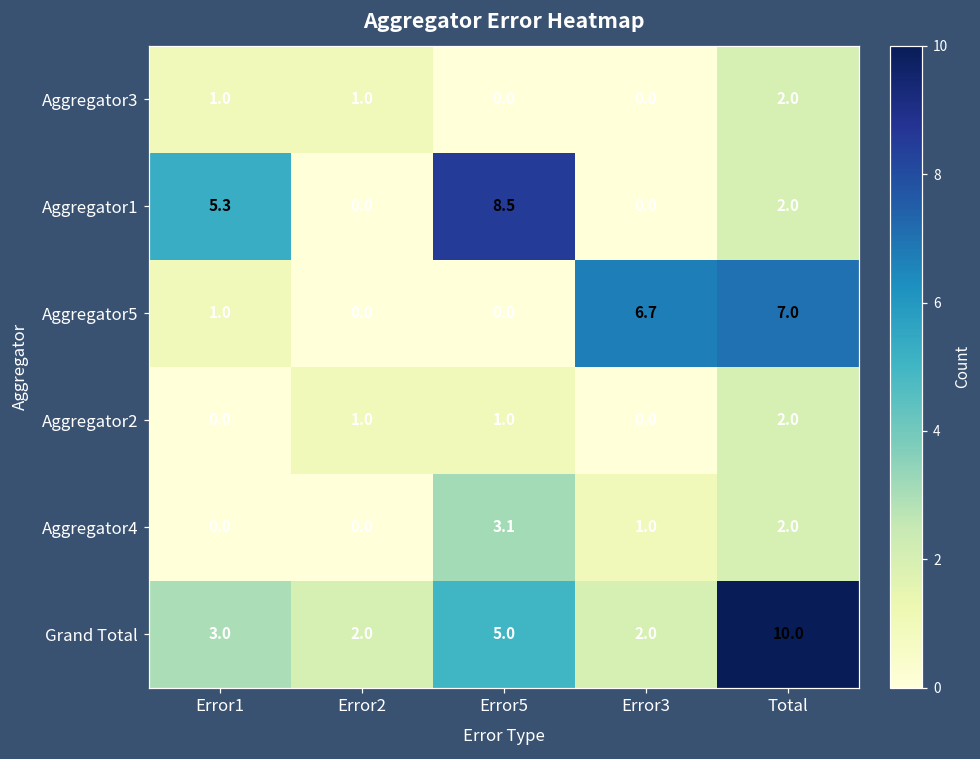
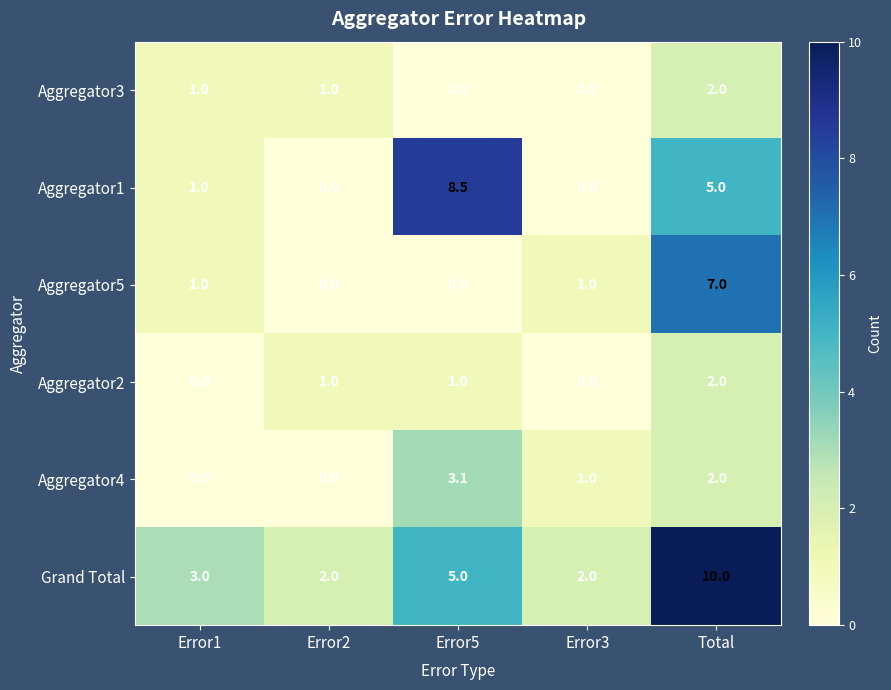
  {
    "Aggregator3": {
      "Error1": 1.0,
      "Error2": 1.0,
      "Total": 2.0
    },
    "Aggregator1": {
-     "Error1": 5.3,
+     "Error1": 1.0,
      "Error5": 8.5,
-     "Total": 2.0
+     "Total": 5.0
    },
    "Aggregator5": {
      "Error1": 1.0,
-     "Error3": 6.7,
+     "Error3": 1.0,
      "Total": 7.0
    },
    "Aggregator2": {
      "Error2": 1.0,
      "Error5": 1.0,
      "Total": 2.0
    },
    "Aggregator4": {
      "Error5": 3.1,
      "Error3": 1.0,
      "Total": 2.0
    },
    "Grand Total": {
      "Error1": 3.0,
      "Error2": 2.0,
      "Error5": 5.0,
      "Error3": 2.0,
      "Total": 10.0
    }
  }
